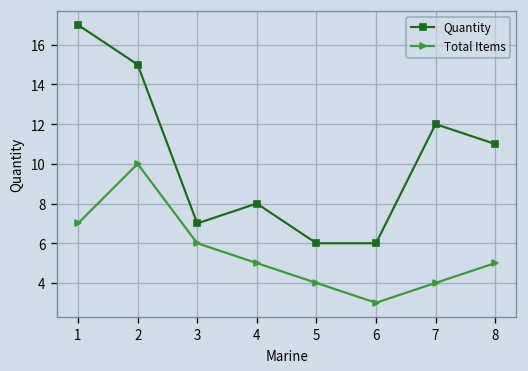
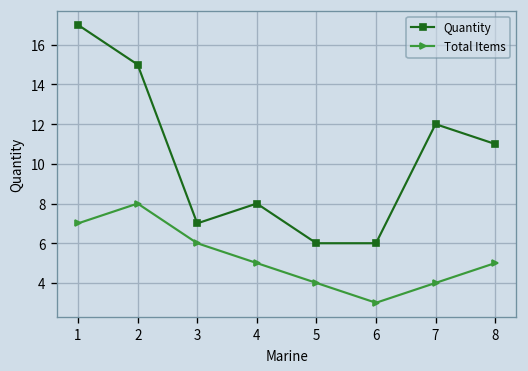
  {
    "Quantity": {
      "1": 17,
      "2": 15,
      "3": 7,
      "4": 8,
      "5": 6,
      "6": 6,
      "7": 12,
      "8": 11
    },
    "Total Items": {
      "1": 7,
-     "2": 10,
+     "2": 8,
      "3": 6,
      "4": 5,
      "5": 4,
      "6": 3,
      "7": 4,
      "8": 5
    }
  }
